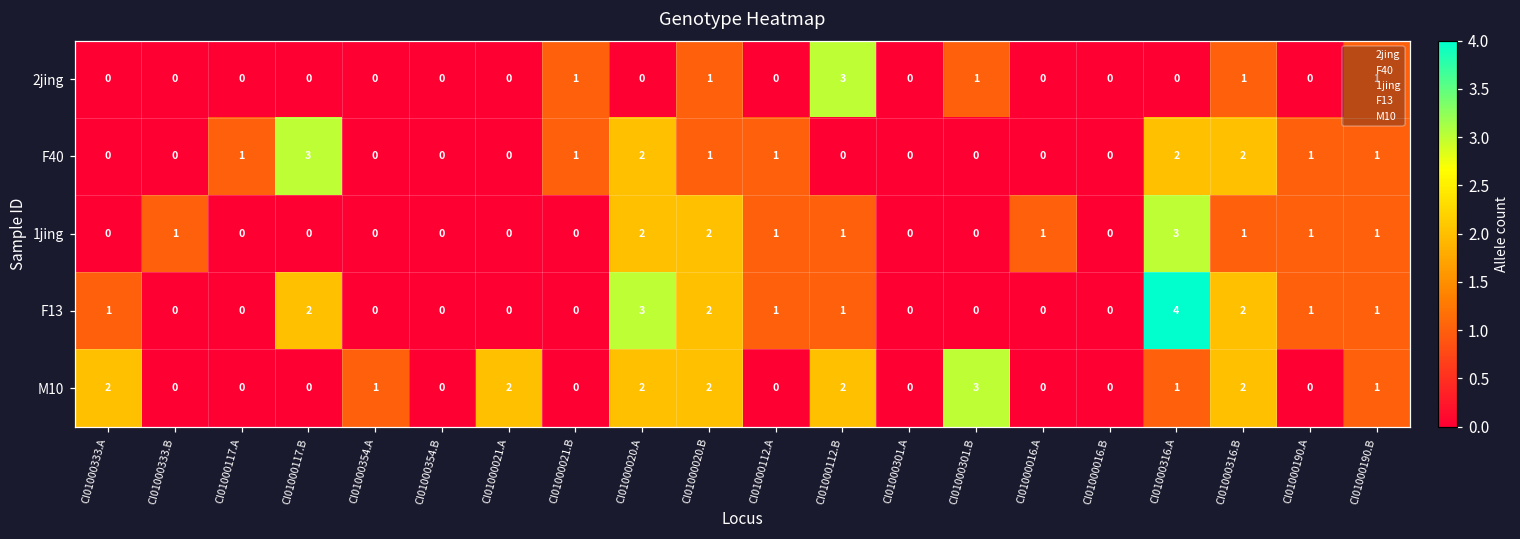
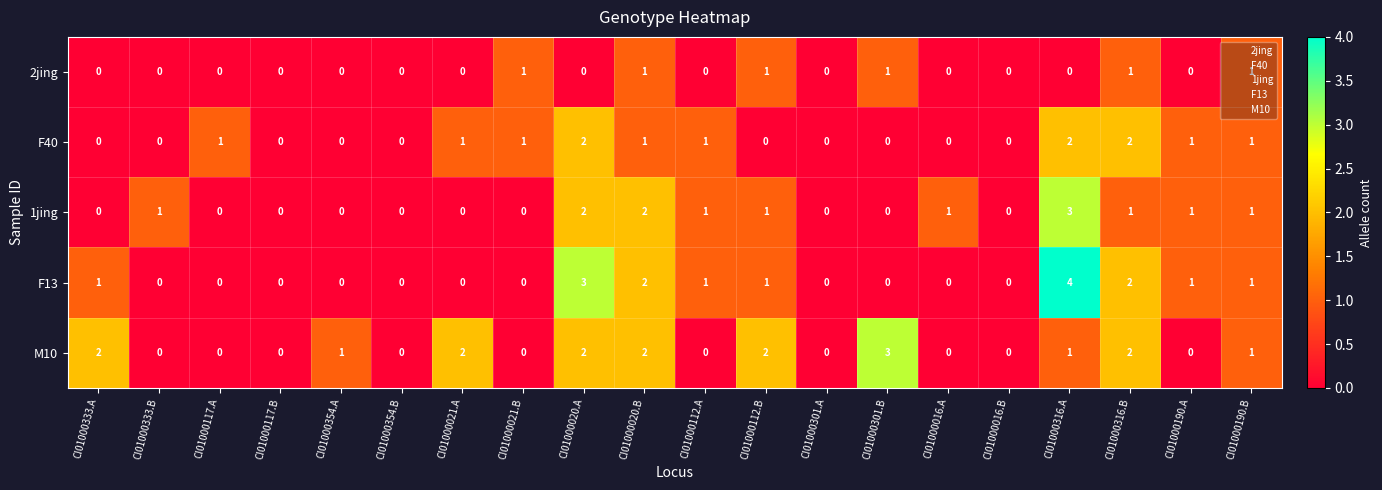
  {
    "2jing": {
      "CI01000333.A": 0,
      "CI01000333.B": 0,
      "CI01000117.A": 0,
      "CI01000117.B": 0,
      "CI01000354.A": 0,
      "CI01000354.B": 0,
      "CI01000021.A": 0,
      "CI01000021.B": 1,
      "CI01000020.A": 0,
      "CI01000020.B": 1,
      "CI01000112.A": 0,
-     "CI01000112.B": 3,
+     "CI01000112.B": 1,
      "CI01000301.A": 0,
      "CI01000301.B": 1,
      "CI01000016.A": 0,
      "CI01000016.B": 0,
      "CI01000316.A": 0,
      "CI01000316.B": 1,
      "CI01000190.A": 0
    },
    "F40": {
      "CI01000333.A": 0,
      "CI01000333.B": 0,
      "CI01000117.A": 1,
-     "CI01000117.B": 3,
+     "CI01000117.B": 0,
      "CI01000354.A": 0,
      "CI01000354.B": 0,
-     "CI01000021.A": 0,
+     "CI01000021.A": 1,
      "CI01000021.B": 1,
      "CI01000020.A": 2,
      "CI01000020.B": 1,
      "CI01000112.A": 1,
      "CI01000112.B": 0,
      "CI01000301.A": 0,
      "CI01000301.B": 0,
      "CI01000016.A": 0,
      "CI01000016.B": 0,
      "CI01000316.A": 2,
      "CI01000316.B": 2,
      "CI01000190.A": 1,
      "CI01000190.B": 1
    },
    "1jing": {
      "CI01000333.A": 0,
      "CI01000333.B": 1,
      "CI01000117.A": 0,
      "CI01000117.B": 0,
      "CI01000354.A": 0,
      "CI01000354.B": 0,
      "CI01000021.A": 0,
      "CI01000021.B": 0,
      "CI01000020.A": 2,
      "CI01000020.B": 2,
      "CI01000112.A": 1,
      "CI01000112.B": 1,
      "CI01000301.A": 0,
      "CI01000301.B": 0,
      "CI01000016.A": 1,
      "CI01000016.B": 0,
      "CI01000316.A": 3,
      "CI01000316.B": 1,
      "CI01000190.A": 1,
      "CI01000190.B": 1
    },
    "F13": {
      "CI01000333.A": 1,
      "CI01000333.B": 0,
      "CI01000117.A": 0,
-     "CI01000117.B": 2,
+     "CI01000117.B": 0,
      "CI01000354.A": 0,
      "CI01000354.B": 0,
      "CI01000021.A": 0,
      "CI01000021.B": 0,
      "CI01000020.A": 3,
      "CI01000020.B": 2,
      "CI01000112.A": 1,
      "CI01000112.B": 1,
      "CI01000301.A": 0,
      "CI01000301.B": 0,
      "CI01000016.A": 0,
      "CI01000016.B": 0,
      "CI01000316.A": 4,
      "CI01000316.B": 2,
      "CI01000190.A": 1,
      "CI01000190.B": 1
    },
    "M10": {
      "CI01000333.A": 2,
      "CI01000333.B": 0,
      "CI01000117.A": 0,
      "CI01000117.B": 0,
      "CI01000354.A": 1,
      "CI01000354.B": 0,
      "CI01000021.A": 2,
      "CI01000021.B": 0,
      "CI01000020.A": 2,
      "CI01000020.B": 2,
      "CI01000112.A": 0,
      "CI01000112.B": 2,
      "CI01000301.A": 0,
      "CI01000301.B": 3,
      "CI01000016.A": 0,
      "CI01000016.B": 0,
      "CI01000316.A": 1,
      "CI01000316.B": 2,
      "CI01000190.A": 0,
      "CI01000190.B": 1
    }
  }
